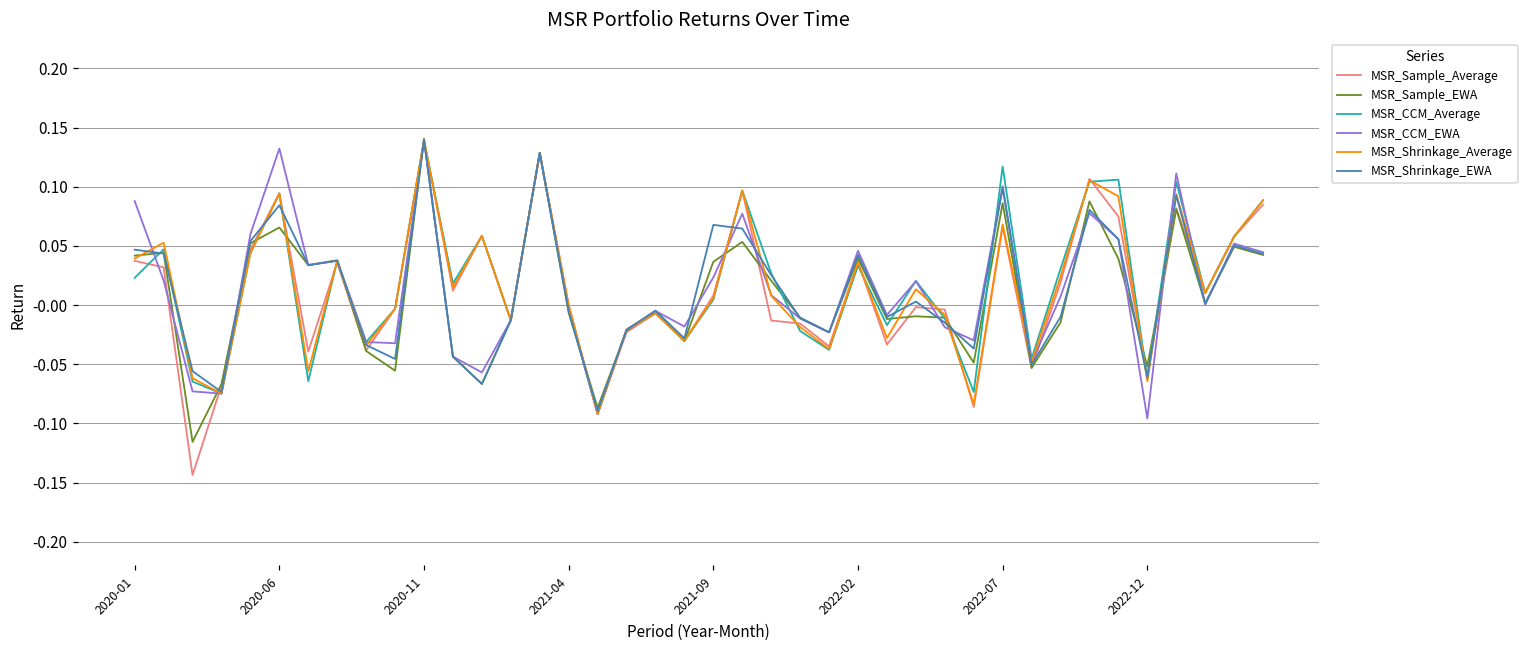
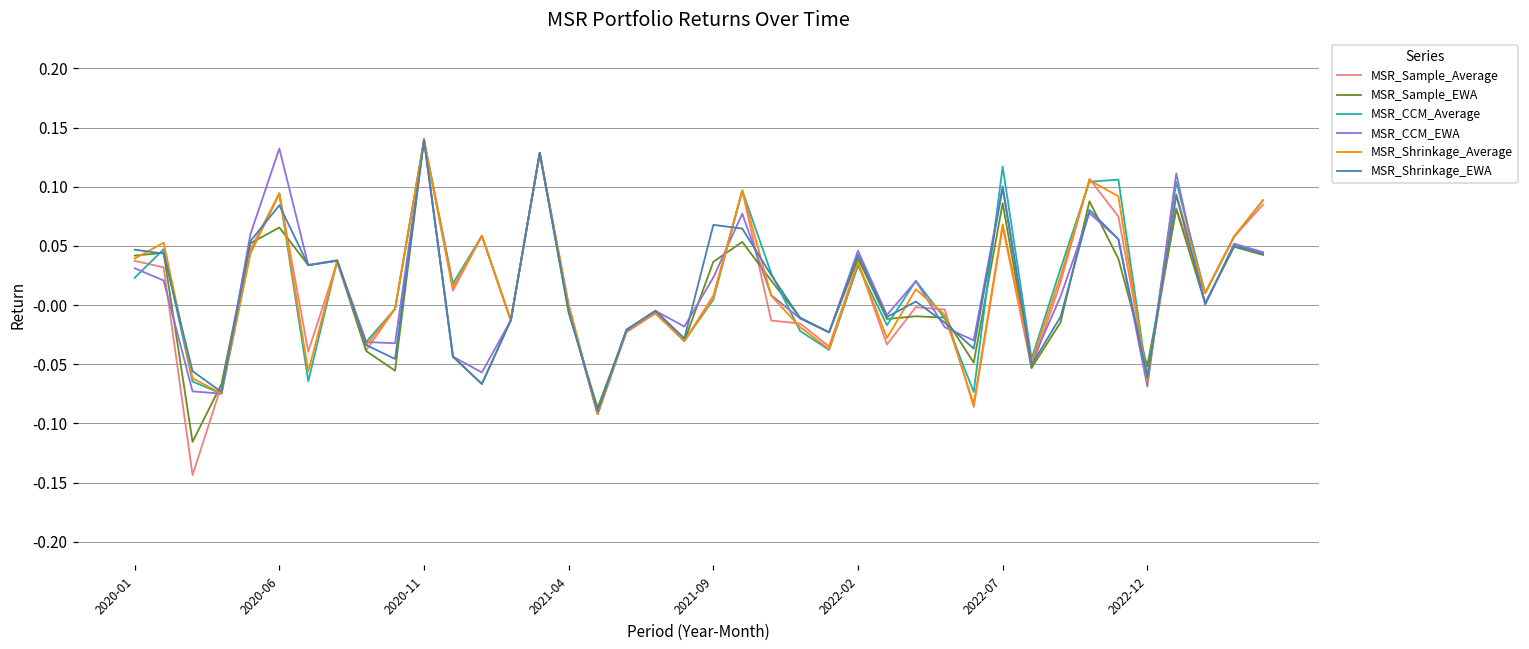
  {
    "MSR_Sample_Average": {
      "2022-12": -0.059
    },
    "MSR_Sample_EWA": {
      "2020-01": 0.042,
      "2020-06": 0.066,
      "2021-09": 0.037,
      "2022-02": 0.039,
      "2022-07": 0.086,
      "2022-12": -0.052
    },
    "MSR_CCM_Average": {
      "2020-01": 0.023,
      "2022-02": 0.033,
      "2022-07": 0.117
    },
    "MSR_CCM_EWA": {
-     "2020-01": 0.088,
+     "2020-01": 0.031,
      "2020-06": 0.132,
      "2021-09": 0.023,
      "2022-02": 0.046,
-     "2022-12": -0.096
+     "2022-12": -0.069
    },
    "MSR_Shrinkage_EWA": {
      "2020-01": 0.047,
      "2020-06": 0.084,
      "2021-09": 0.068,
      "2022-02": 0.042
    }
  }
